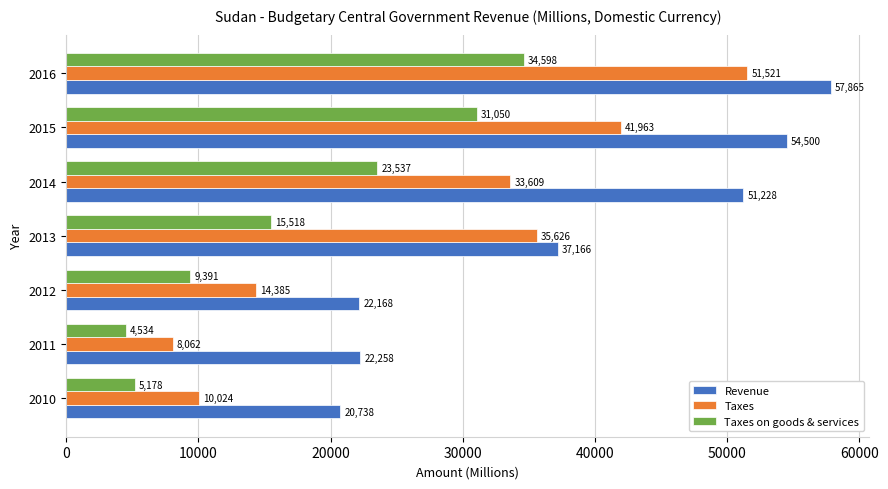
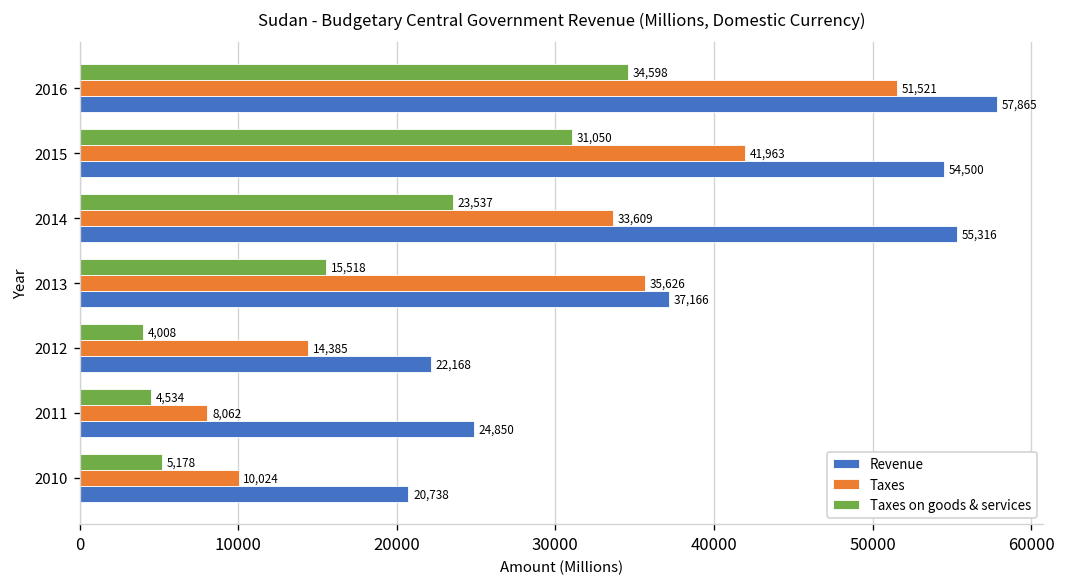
  {
    "Revenue": {
      "2016": "57,865",
      "2015": "54,500",
-     "2014": "51,228",
+     "2014": "55,316",
      "2013": "37,166",
      "2012": "22,168",
-     "2011": "22,258",
+     "2011": "24,850",
      "2010": "20,738"
    },
    "Taxes": {
      "2016": "51,521",
      "2015": "41,963",
      "2014": "33,609",
      "2013": "35,626",
      "2012": "14,385",
      "2011": "8,062",
      "2010": "10,024"
    },
    "Taxes on goods & services": {
      "2016": "34,598",
      "2015": "31,050",
      "2014": "23,537",
      "2013": "15,518",
-     "2012": "9,391",
+     "2012": "4,008",
      "2011": "4,534",
      "2010": "5,178"
    }
  }
